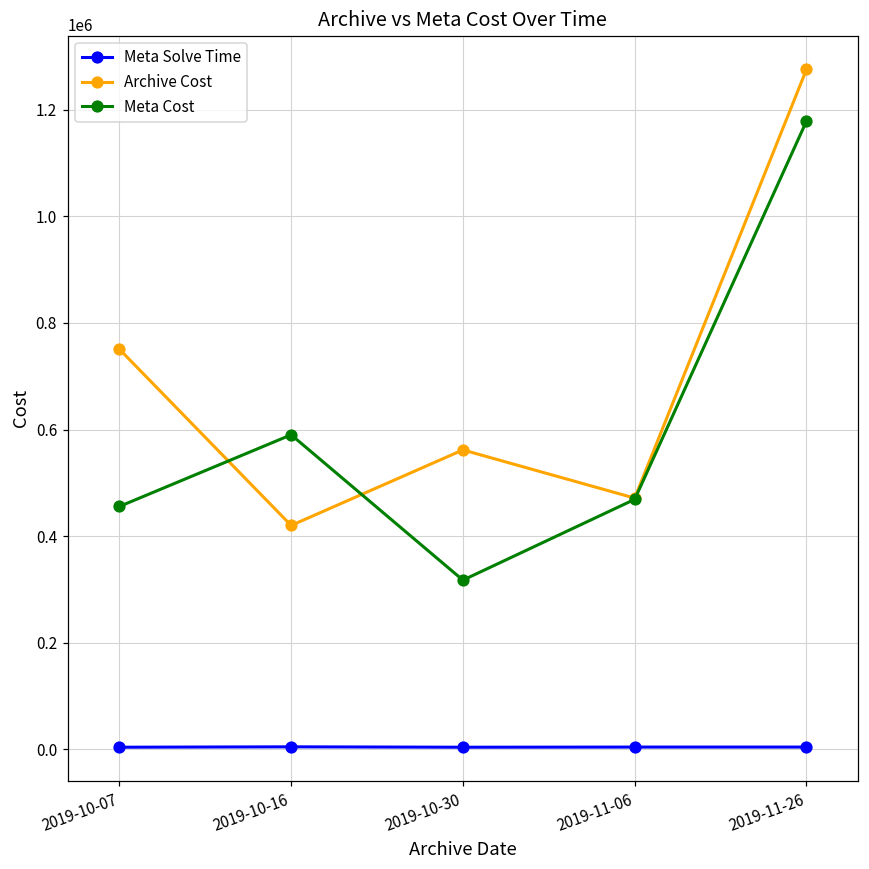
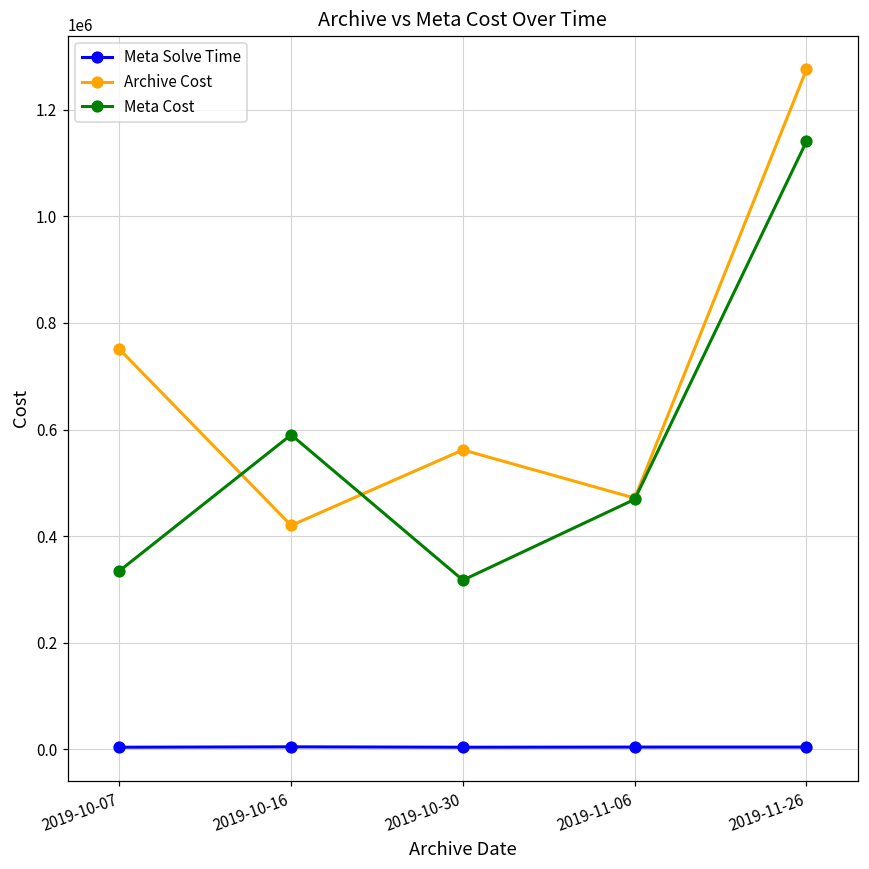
  {
    "Meta Solve Time": {
      "2019-10-07": 0,
      "2019-10-16": 0,
      "2019-10-30": 0,
      "2019-11-06": 0,
      "2019-11-26": 0
    },
    "Archive Cost": {
      "2019-10-07": 750000,
      "2019-10-16": 420000,
      "2019-10-30": 560000,
      "2019-11-26": 1280000
    },
    "Meta Cost": {
-     "2019-10-07": 460000,
+     "2019-10-07": 330000,
      "2019-10-16": 590000,
      "2019-10-30": 320000,
-     "2019-11-26": 1180000
+     "2019-11-26": 1140000
    }
  }
